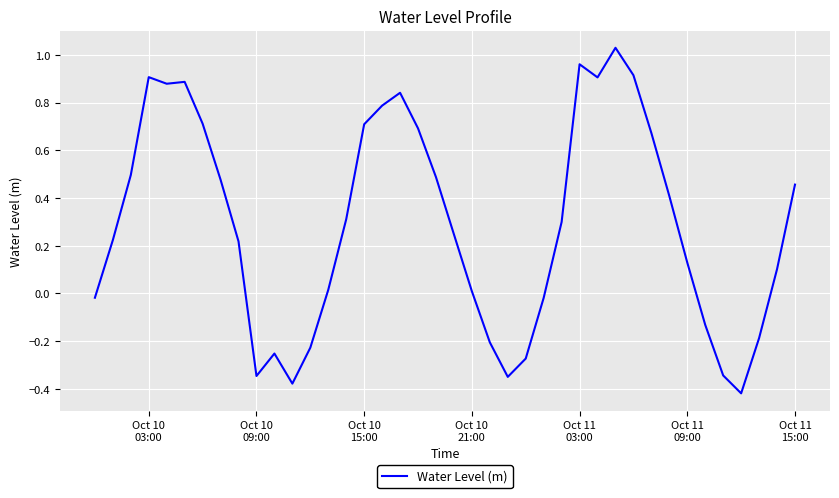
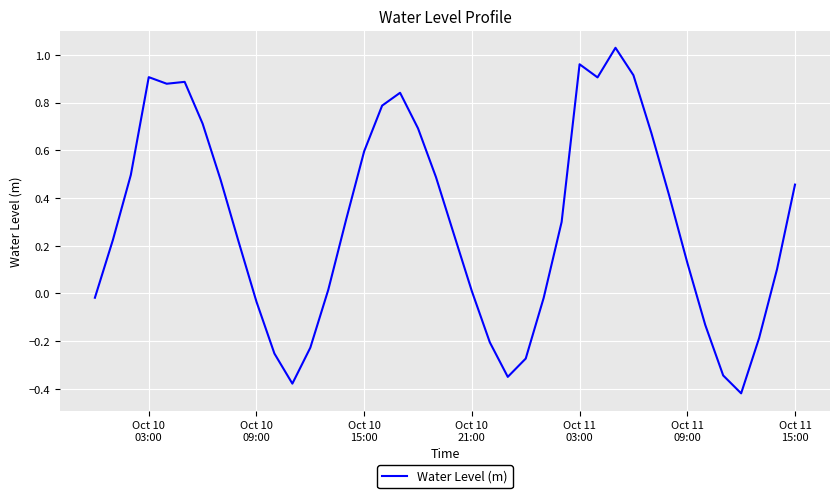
  {
    "Oct 10 03:00": 0.91,
-   "Oct 10 09:00": -0.35,
-   "Oct 10 15:00": 0.71,
+   "Oct 10 09:00": -0.03,
+   "Oct 10 15:00": 0.60,
    "Oct 10 21:00": 0.01,
    "Oct 11 03:00": 0.96,
    "Oct 11 09:00": 0.13,
    "Oct 11 15:00": 0.46
  }
